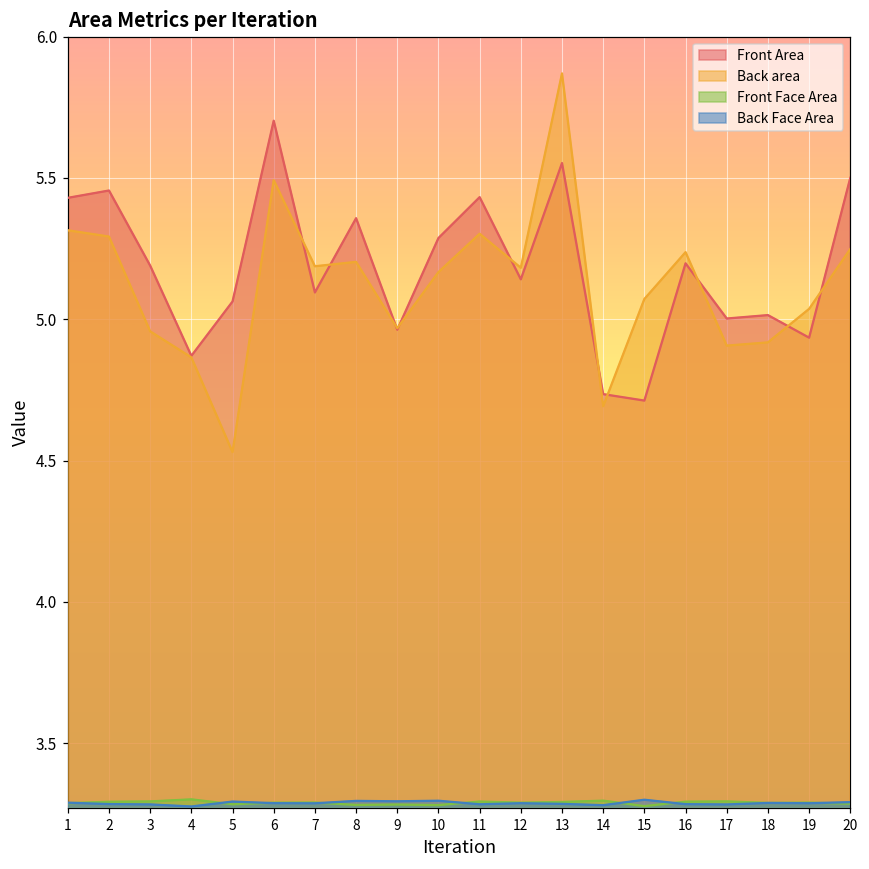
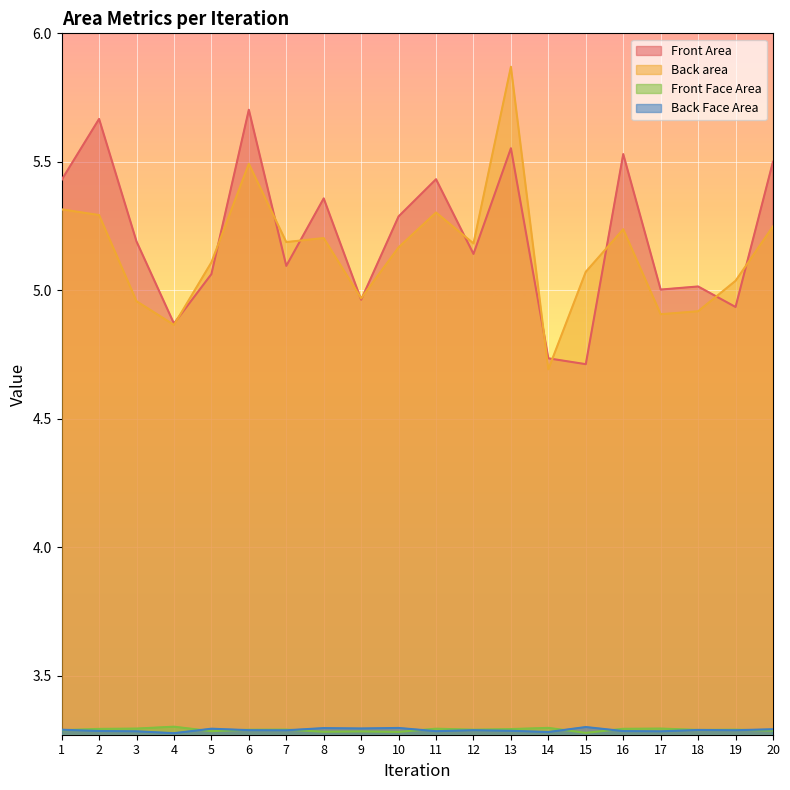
  {
    "Front Area": {
      "1": 5.43,
-     "2": 5.46,
+     "2": 5.67,
      "3": 5.19,
      "5": 5.06,
      "6": 5.70,
      "7": 5.09,
      "8": 5.36,
      "10": 5.29,
      "11": 5.43,
      "12": 5.14,
      "13": 5.55,
      "14": 4.74,
      "15": 4.71,
-     "16": 5.20,
+     "16": 5.53,
      "17": 5.00,
      "18": 5.01,
      "19": 4.93,
      "20": 5.50
    },
    "Back area": {
      "1": 5.31,
      "2": 5.29,
      "3": 4.96,
-     "5": 4.53,
+     "5": 5.11,
      "6": 5.49,
      "7": 5.19,
      "8": 5.20,
      "10": 5.17,
      "11": 5.30,
      "12": 5.18,
      "13": 5.87,
      "14": 4.69,
      "15": 5.07,
      "16": 5.24,
      "17": 4.91,
      "18": 4.92,
      "19": 5.04,
      "20": 5.25
    },
    "Front Face Area": {
      "3": 3.29,
      "4": 3.30,
      "8": 3.28,
      "9": 3.28,
      "10": 3.28,
      "14": 3.30,
      "15": 3.28,
      "17": 3.29
    },
    "Back Face Area": {
      "3": 3.28,
      "4": 3.28,
      "8": 3.30,
      "9": 3.29,
      "10": 3.30,
      "14": 3.28,
      "15": 3.30,
      "17": 3.28
    }
  }
